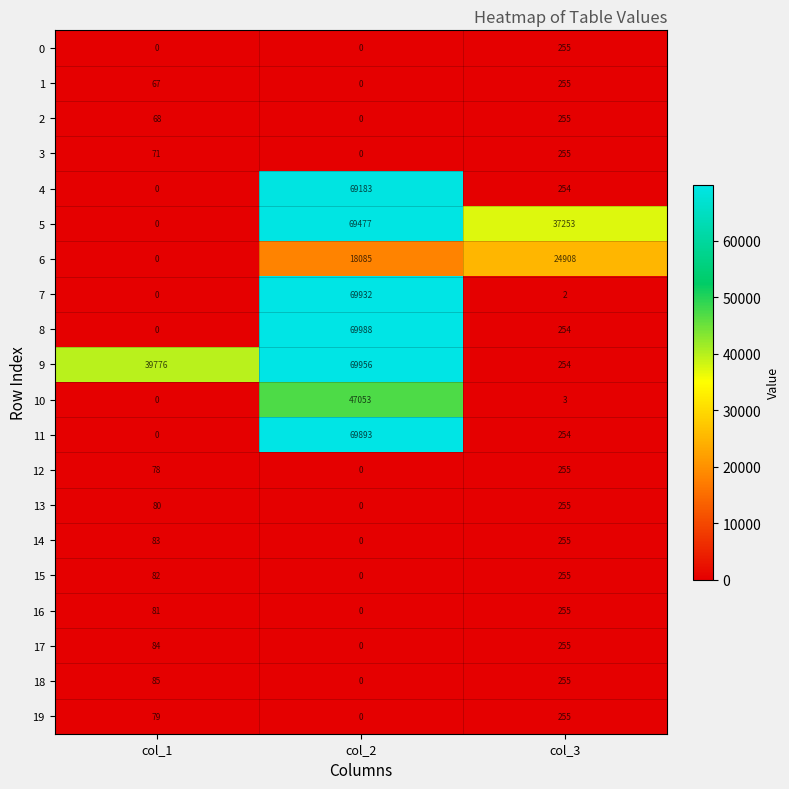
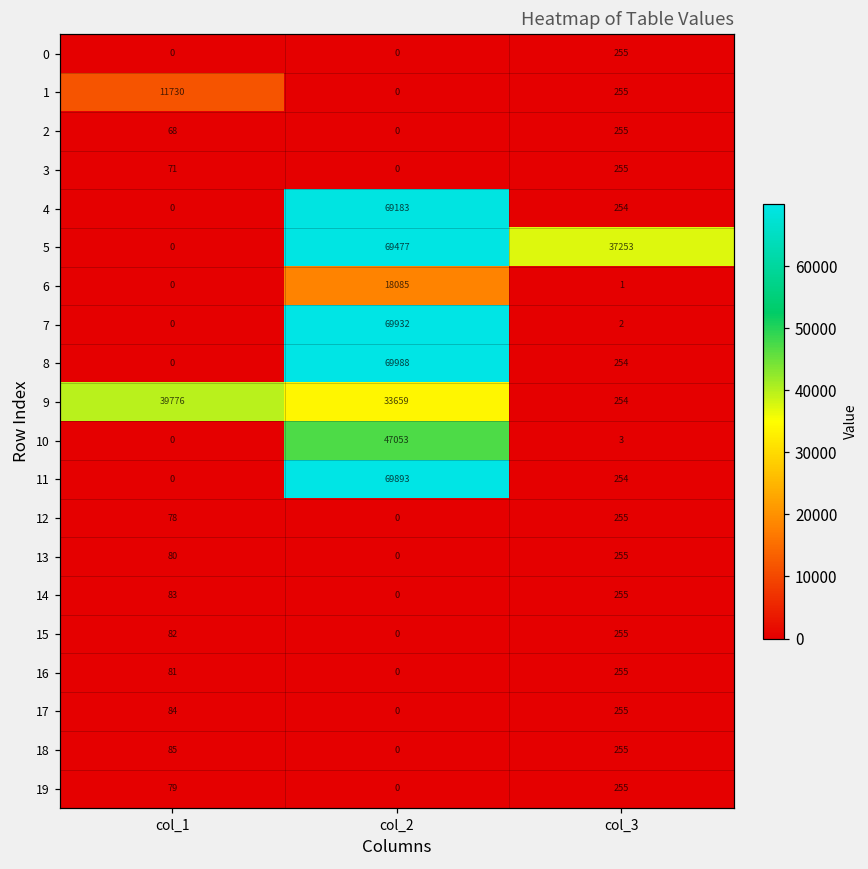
  {
    "0": {
      "col_1": 0,
      "col_2": 0,
      "col_3": 255
    },
    "1": {
-     "col_1": 67,
+     "col_1": 11730,
      "col_2": 0,
      "col_3": 255
    },
    "2": {
      "col_1": 68,
      "col_2": 0,
      "col_3": 255
    },
    "3": {
      "col_1": 71,
      "col_2": 0,
      "col_3": 255
    },
    "4": {
      "col_1": 0,
      "col_2": 69183,
      "col_3": 254
    },
    "5": {
      "col_1": 0,
      "col_2": 69477,
      "col_3": 37253
    },
    "6": {
      "col_1": 0,
      "col_2": 18085,
-     "col_3": 24908
+     "col_3": 1
    },
    "7": {
      "col_1": 0,
      "col_2": 69932,
      "col_3": 2
    },
    "8": {
      "col_1": 0,
      "col_2": 69988,
      "col_3": 254
    },
    "9": {
      "col_1": 39776,
-     "col_2": 69956,
+     "col_2": 33659,
      "col_3": 254
    },
    "10": {
      "col_1": 0,
      "col_2": 47053,
      "col_3": 3
    },
    "11": {
      "col_1": 0,
      "col_2": 69893,
      "col_3": 254
    },
    "12": {
      "col_1": 78,
      "col_2": 0,
      "col_3": 255
    },
    "13": {
      "col_1": 80,
      "col_2": 0,
      "col_3": 255
    },
    "14": {
      "col_1": 83,
      "col_2": 0,
      "col_3": 255
    },
    "15": {
      "col_1": 82,
      "col_2": 0,
      "col_3": 255
    },
    "16": {
      "col_1": 81,
      "col_2": 0,
      "col_3": 255
    },
    "17": {
      "col_1": 84,
      "col_2": 0,
      "col_3": 255
    },
    "18": {
      "col_1": 85,
      "col_2": 0,
      "col_3": 255
    },
    "19": {
      "col_1": 79,
      "col_2": 0,
      "col_3": 255
    }
  }
